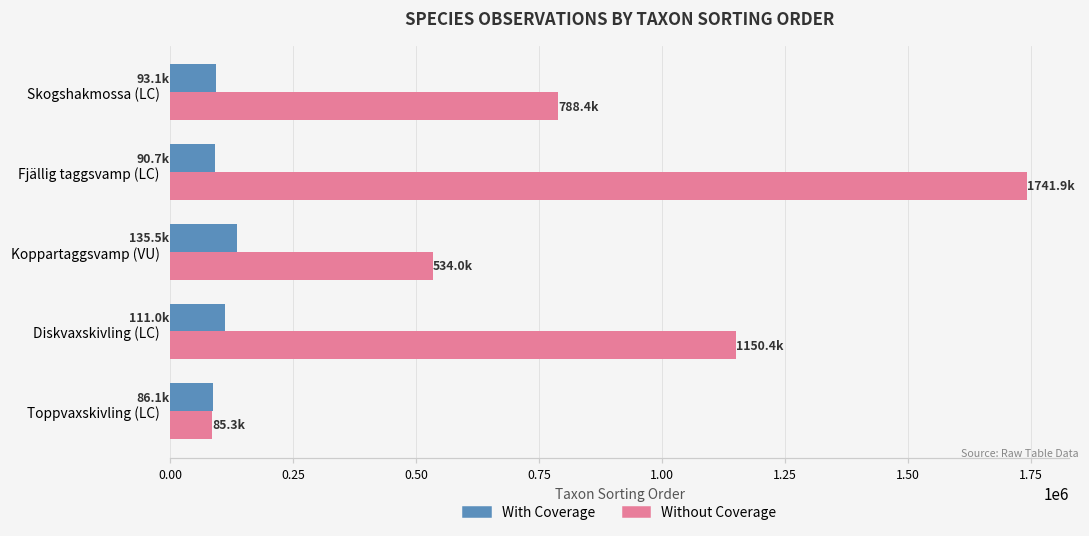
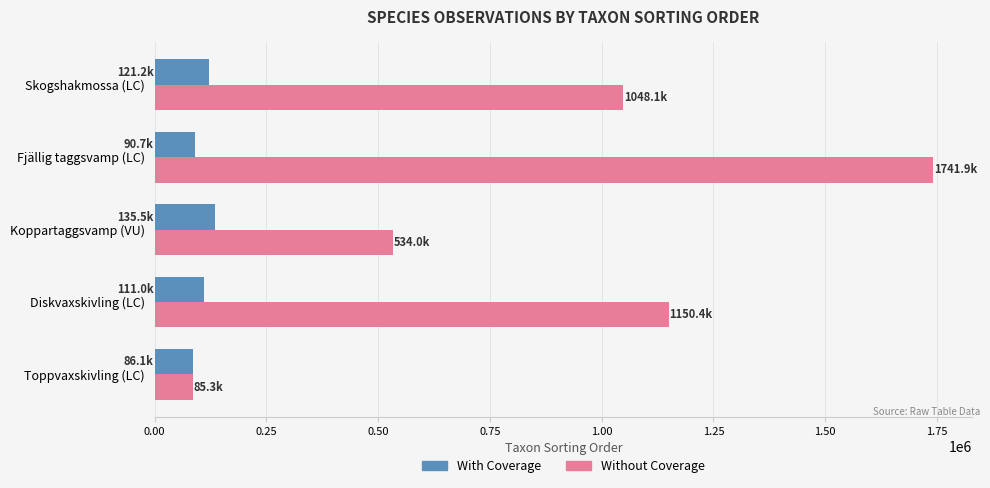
  {
    "With Coverage": {
-     "Skogshakmossa (LC)": "93.1k"
+     "Skogshakmossa (LC)": "121.2k"
    },
    "Without Coverage": {
-     "Skogshakmossa (LC)": "788.4k",
+     "Skogshakmossa (LC)": "1048.1k",
      "Fjällig taggsvamp (LC)": "1741.9k",
      "Koppartaggsvamp (VU)": "534.0k",
      "Diskvaxskivling (LC)": "1150.4k",
      "Toppvaxskivling (LC)": "85.3k"
    }
  }
